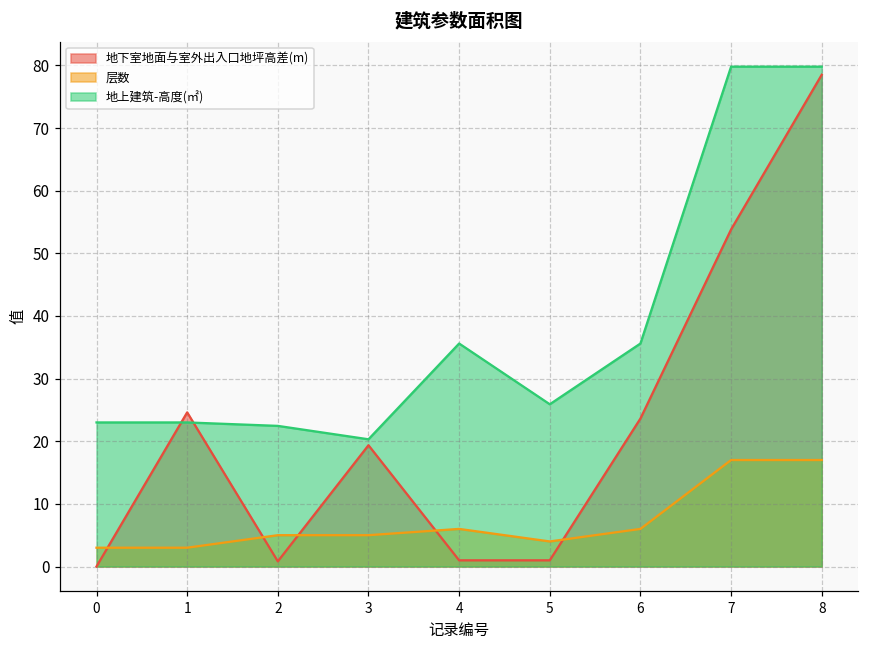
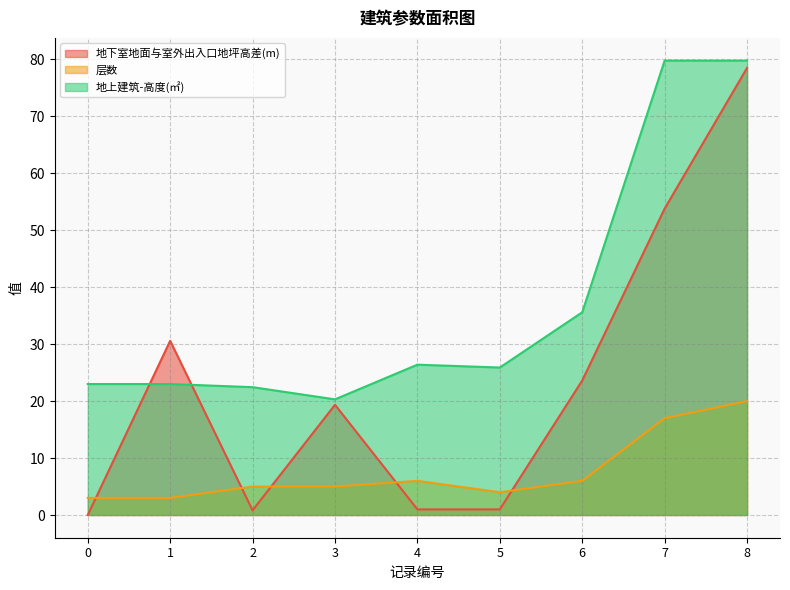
  {
    "地下室地面与室外出入口地坪高差(m)": {
      "0": 0,
-     "1": 25,
+     "1": 31,
      "2": 1,
      "3": 19,
      "4": 1,
      "5": 1,
      "6": 24,
      "7": 54,
      "8": 79
    },
    "层数": {
      "0": 3,
      "1": 3,
      "2": 5,
      "3": 5,
      "4": 6,
      "5": 4,
      "6": 6,
      "7": 17,
-     "8": 17
+     "8": 20
    },
    "地上建筑-高度(㎡)": {
      "0": 23,
      "1": 23,
      "2": 22,
      "3": 20,
-     "4": 36,
+     "4": 26,
      "5": 26,
      "6": 36,
      "7": 80,
      "8": 80
    }
  }
